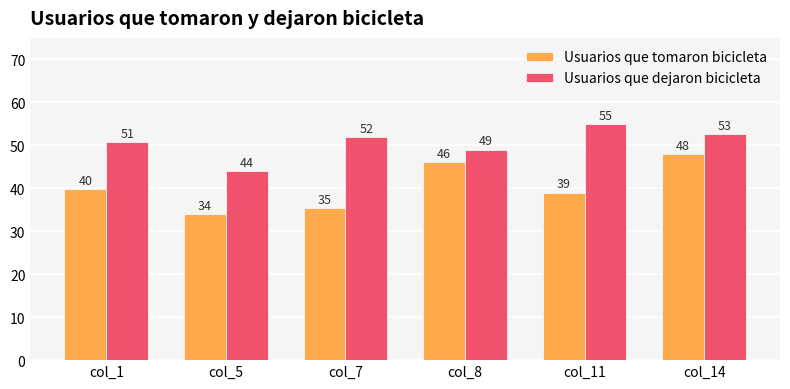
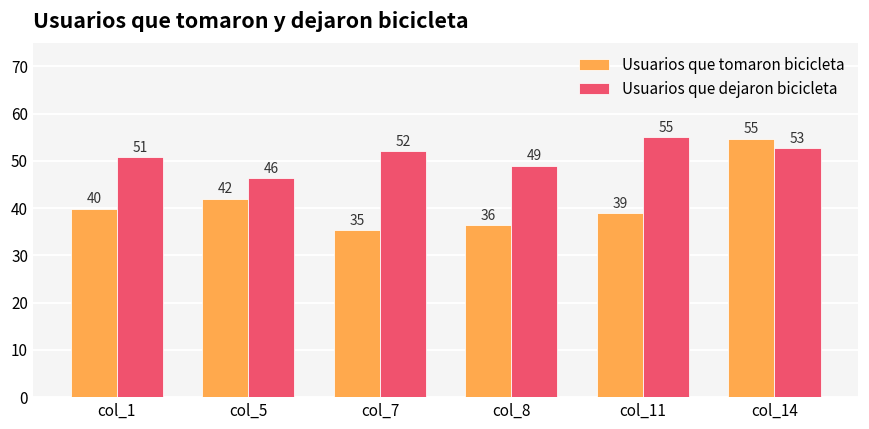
  {
    "Usuarios que tomaron bicicleta": {
      "col_1": 40,
-     "col_5": 34,
+     "col_5": 42,
      "col_7": 35,
-     "col_8": 46,
+     "col_8": 36,
      "col_11": 39,
-     "col_14": 48
+     "col_14": 55
    },
    "Usuarios que dejaron bicicleta": {
      "col_1": 51,
-     "col_5": 44,
+     "col_5": 46,
      "col_7": 52,
      "col_8": 49,
      "col_11": 55,
      "col_14": 53
    }
  }
